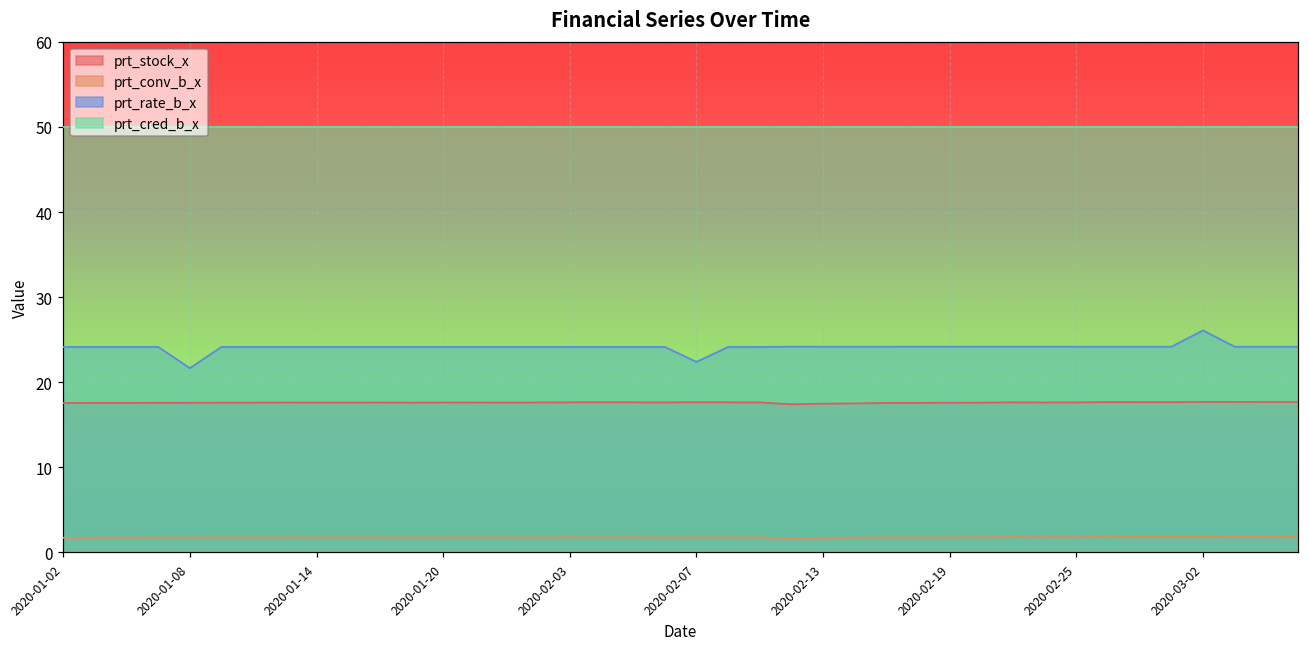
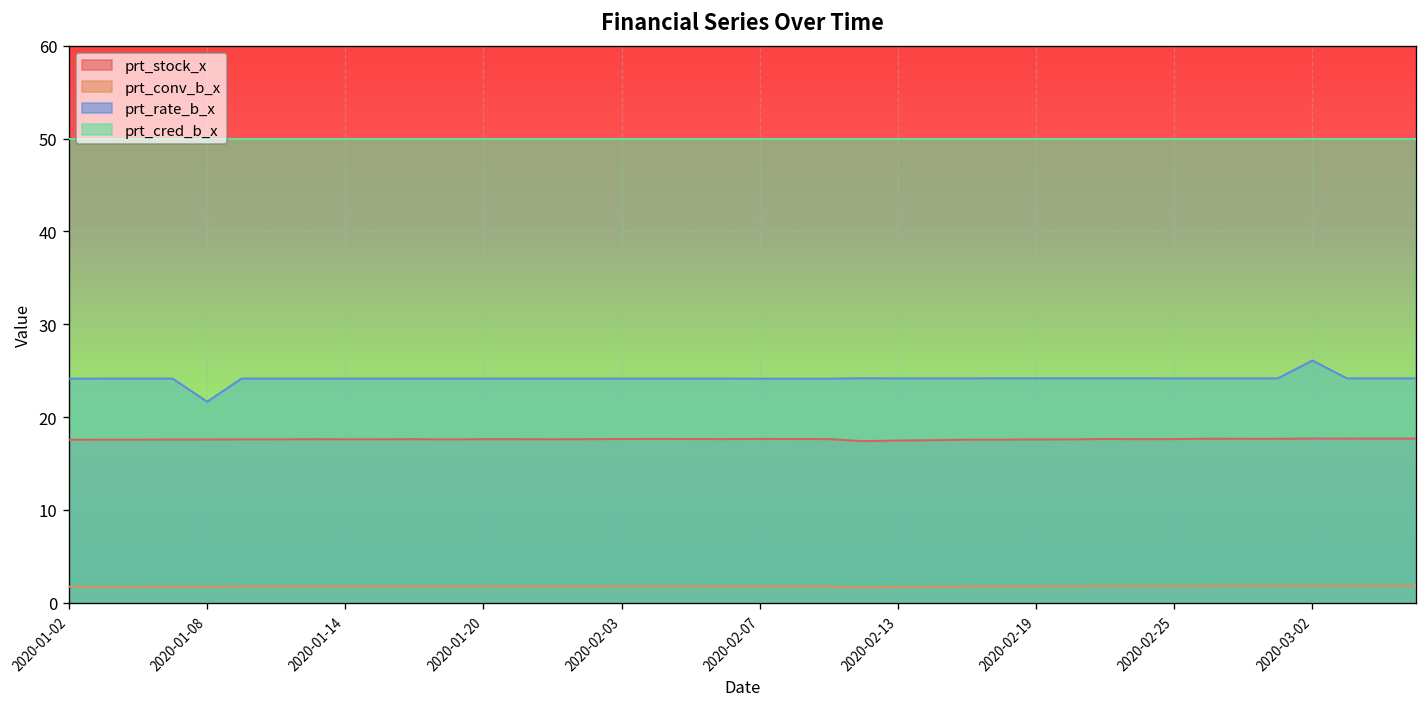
  {
    "prt_rate_b_x": {
      "2020-01-02": 24,
      "2020-01-08": 22,
      "2020-01-14": 24,
      "2020-01-20": 24,
      "2020-02-03": 24,
-     "2020-02-07": 22,
+     "2020-02-07": 24,
      "2020-02-13": 24,
      "2020-02-19": 24,
      "2020-02-25": 24,
      "2020-03-02": 26
    },
    "prt_cred_b_x": {
      "2020-01-02": 50,
      "2020-01-14": 50,
      "2020-01-20": 50,
      "2020-02-03": 50,
      "2020-02-07": 50,
      "2020-02-13": 50,
      "2020-02-19": 50,
      "2020-02-25": 50,
      "2020-03-02": 50
    }
  }
